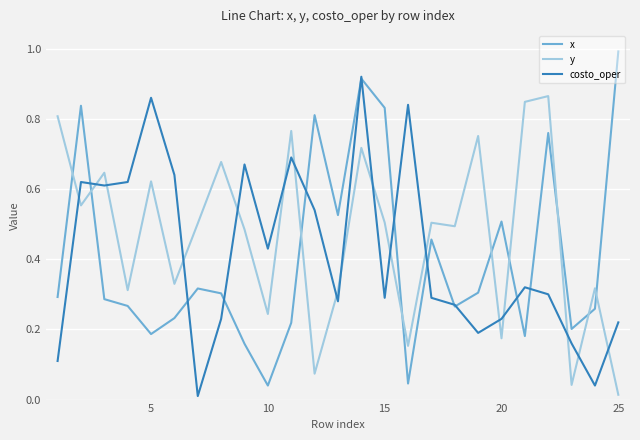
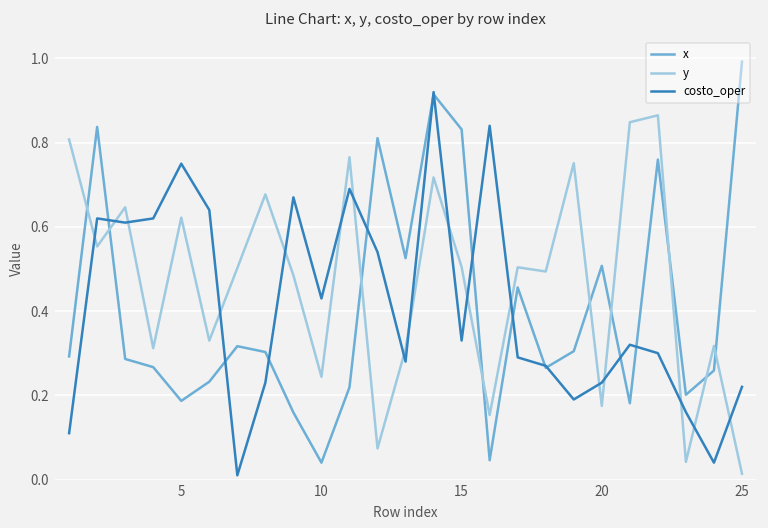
  {
    "costo_oper": {
-     "5": 0.86,
+     "5": 0.75,
      "10": 0.43,
-     "15": 0.29,
+     "15": 0.33,
      "20": 0.23,
      "25": 0.22
    }
  }
